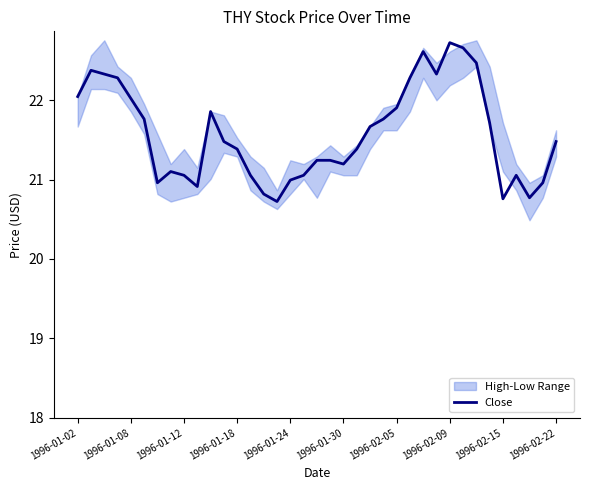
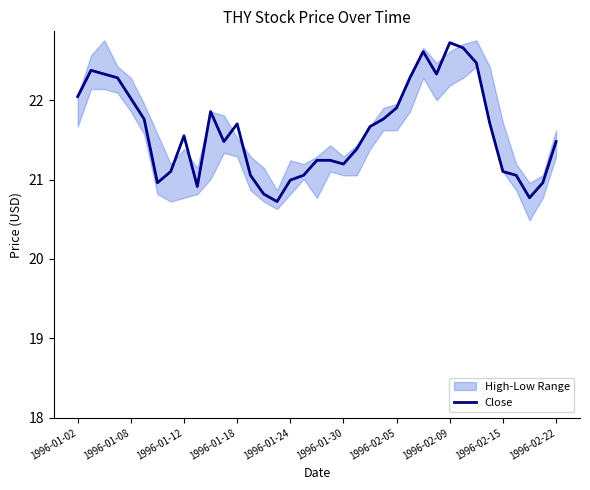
  {
    "Close": {
      "1996-01-08": 22.0,
-     "1996-01-12": 21.1,
-     "1996-01-18": 21.4,
+     "1996-01-12": 21.6,
+     "1996-01-18": 21.7,
      "1996-01-24": 21.0,
      "1996-01-30": 21.2,
      "1996-02-05": 21.9,
      "1996-02-09": 22.7,
-     "1996-02-15": 20.8,
+     "1996-02-15": 21.1,
      "1996-02-22": 21.5
    }
  }
